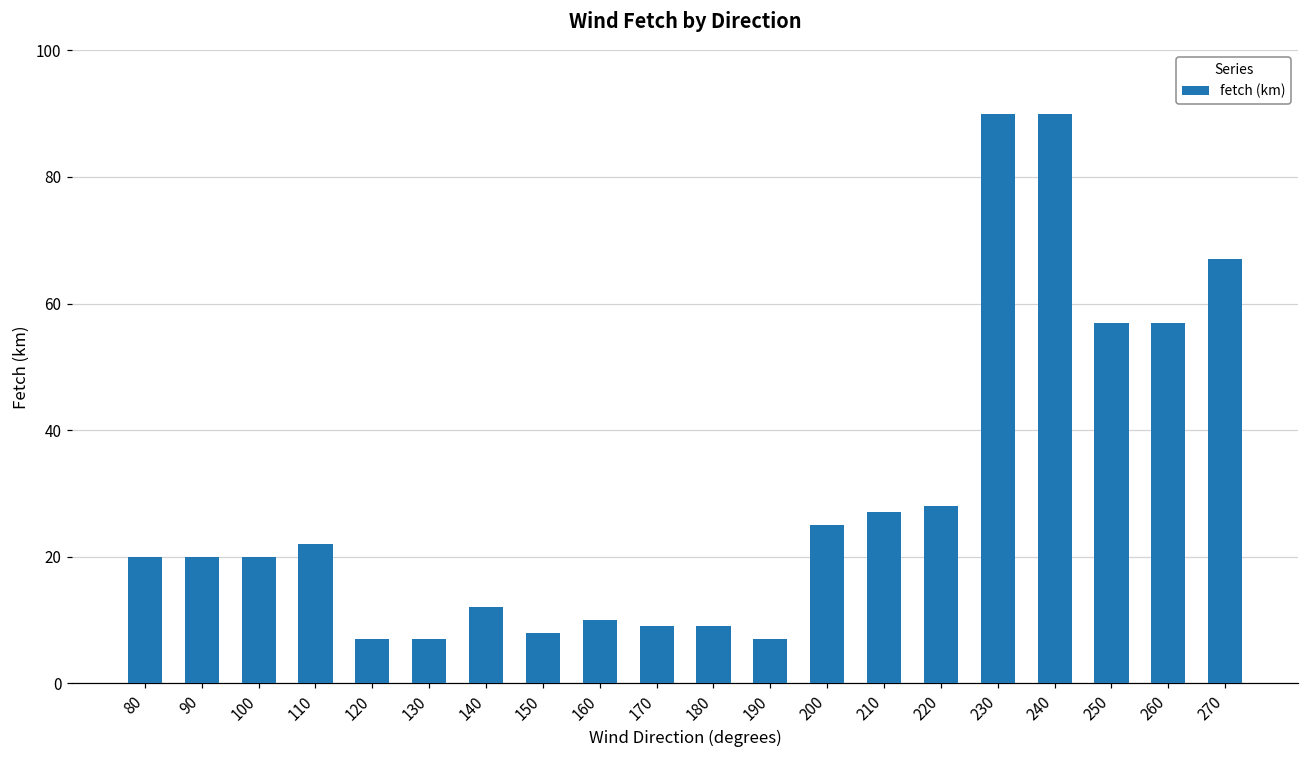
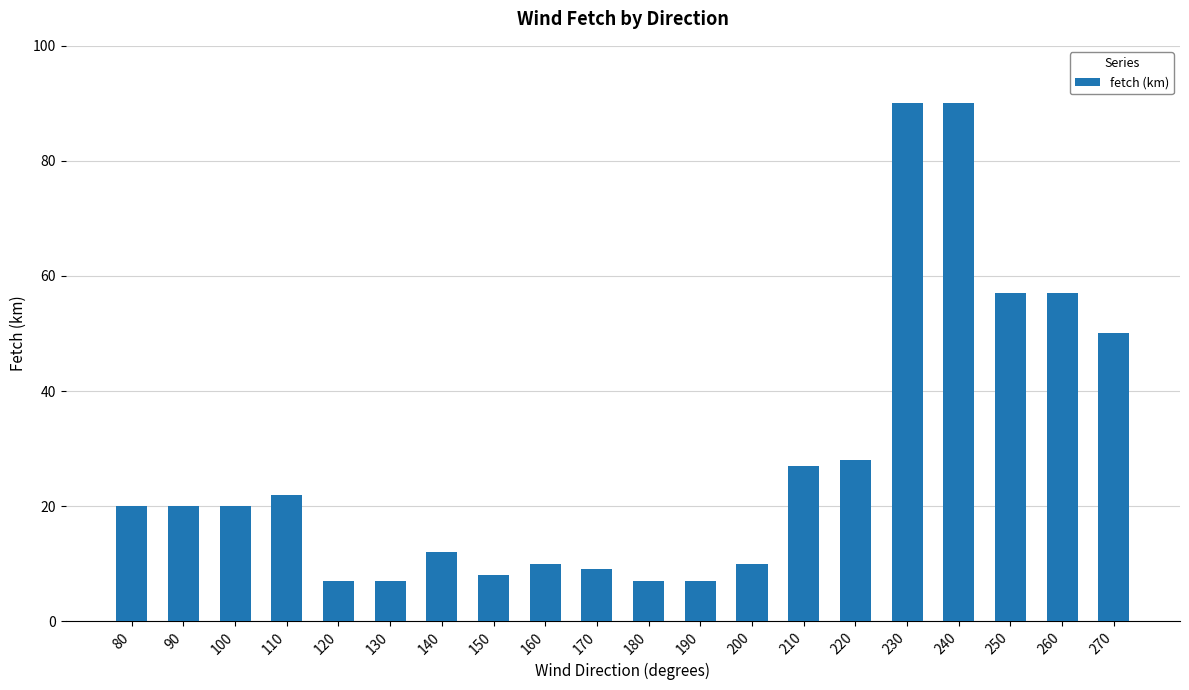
  {
    "80": 20,
    "90": 20,
    "100": 20,
    "110": 22,
    "120": 7,
    "130": 7,
    "140": 12,
    "150": 8,
    "160": 10,
    "170": 9,
-   "180": 9,
+   "180": 7,
    "190": 7,
-   "200": 25,
+   "200": 10,
    "210": 27,
    "220": 28,
    "230": 90,
    "240": 90,
    "250": 57,
    "260": 57,
-   "270": 67
+   "270": 50
  }
